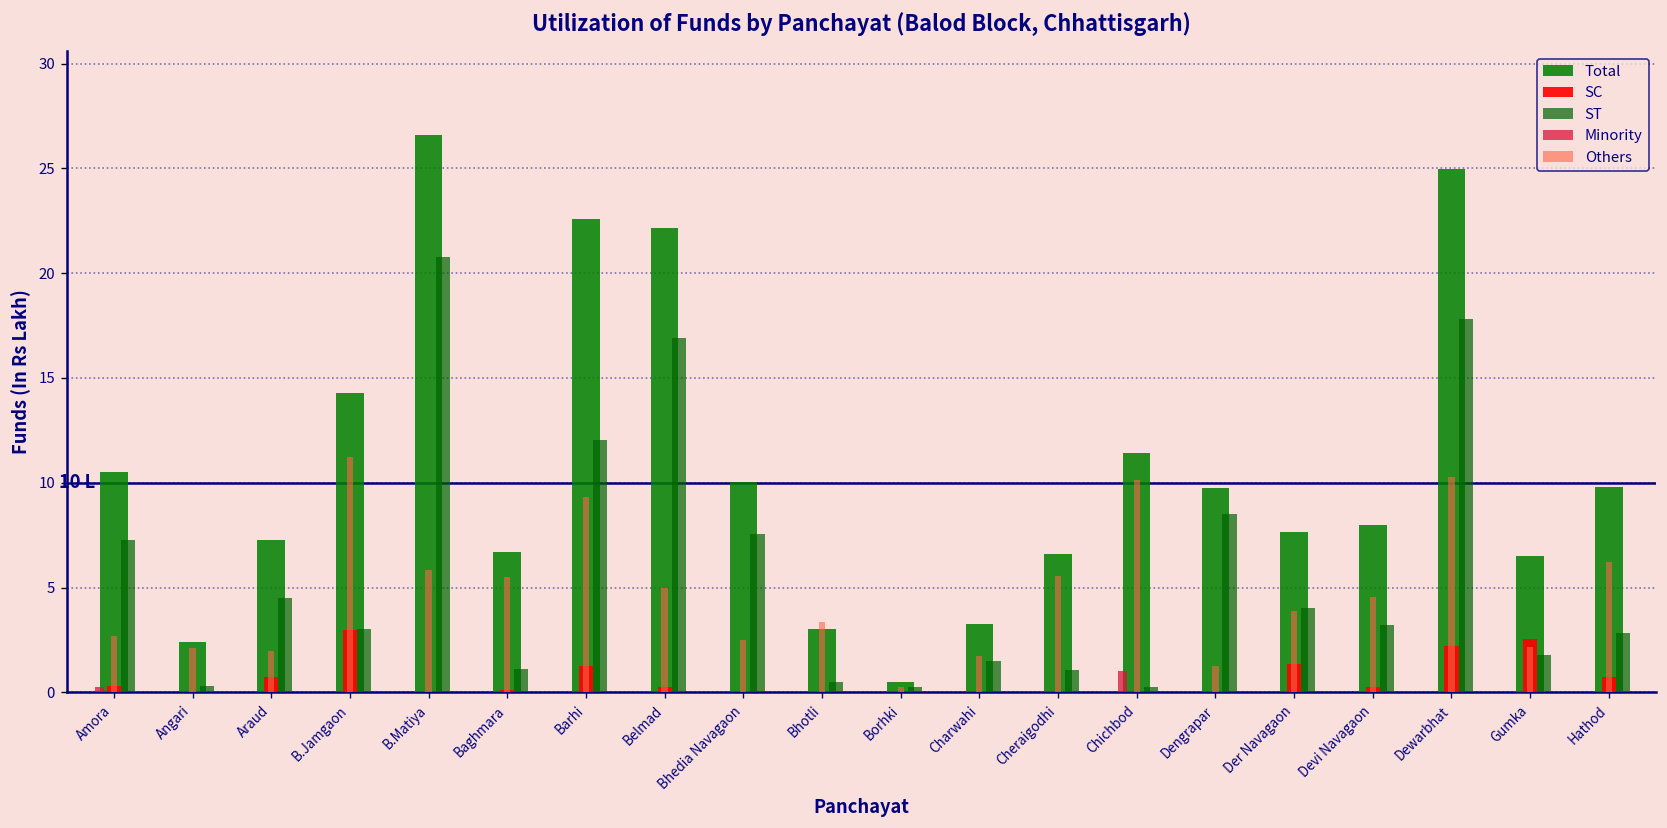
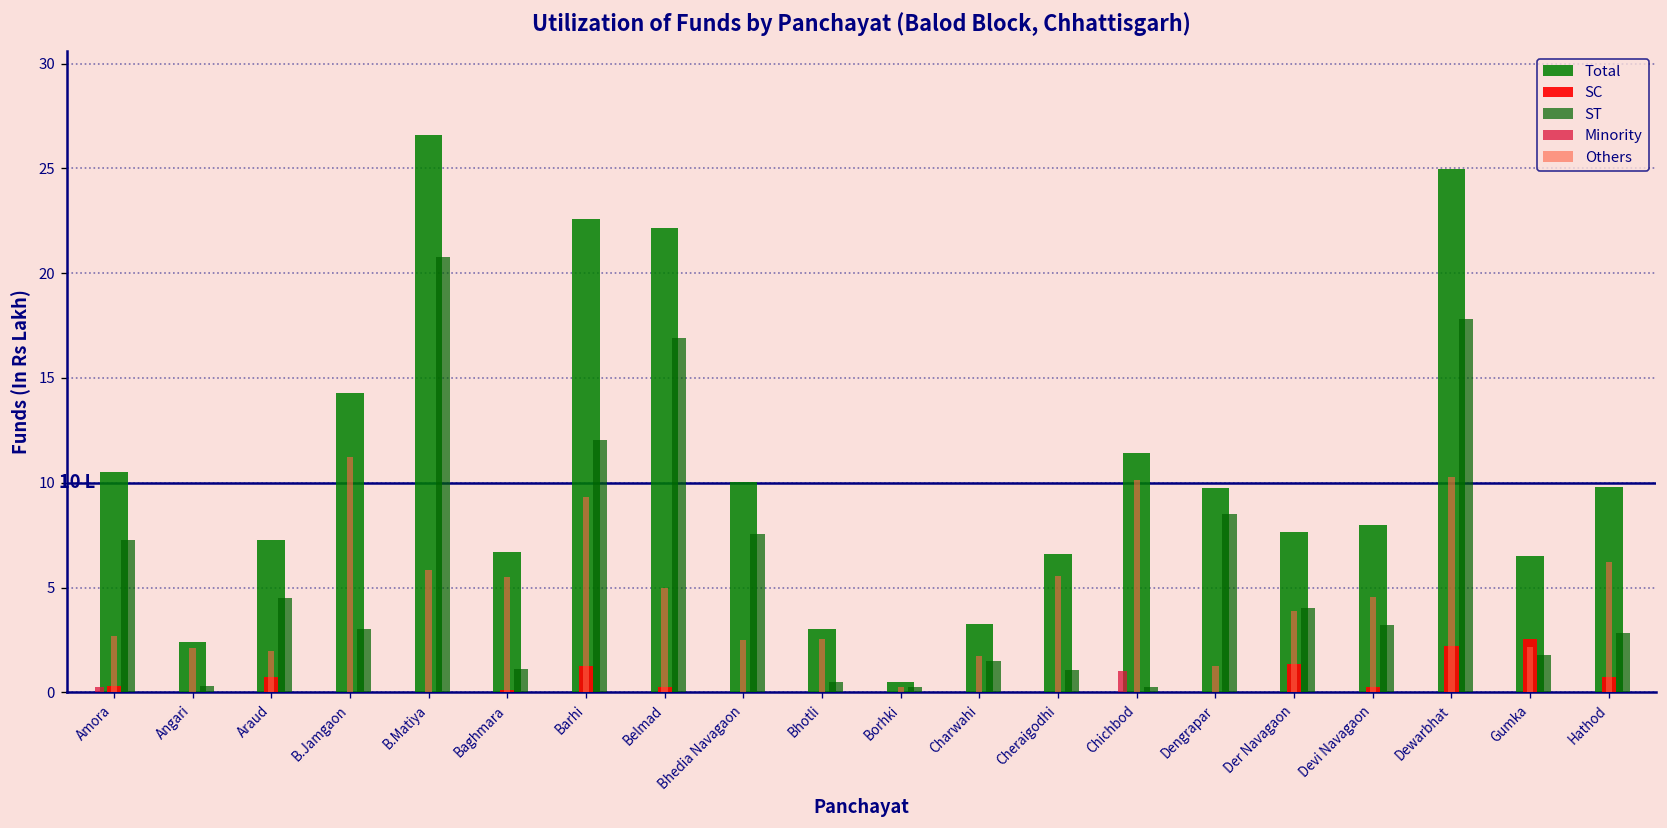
  {
    "SC": {
      "Angari": 0,
-     "B.Jamgaon": 3,
+     "B.Jamgaon": 0,
      "B.Matiya": 0,
      "Bhedia Navagaon": 0,
      "Bhotli": 0,
      "Borhki": 0,
      "Charwahi": 0,
      "Cheraigodhi": 0,
      "Chichbod": 0,
      "Dengrapar": 0
    },
    "Minority": {
      "Amora": 0.3,
      "Angari": 0.0,
      "Araud": 0.0,
      "B.Jamgaon": 0.0,
      "B.Matiya": 0.0,
      "Baghmara": 0.0,
      "Barhi": 0.0,
      "Belmad": 0.0,
      "Bhedia Navagaon": 0.0,
      "Bhotli": 0.0,
      "Borhki": 0.0,
      "Charwahi": 0.0,
      "Cheraigodhi": 0.0,
      "Chichbod": 1.0,
      "Dengrapar": 0.0,
      "Der Navagaon": 0.0,
      "Devi Navagaon": 0.0,
      "Dewarbhat": 0.0,
      "Gumka": 0.0,
      "Hathod": 0.0
    },
    "Others": {
-     "Bhotli": 3.4
+     "Bhotli": 2.6
    }
  }
